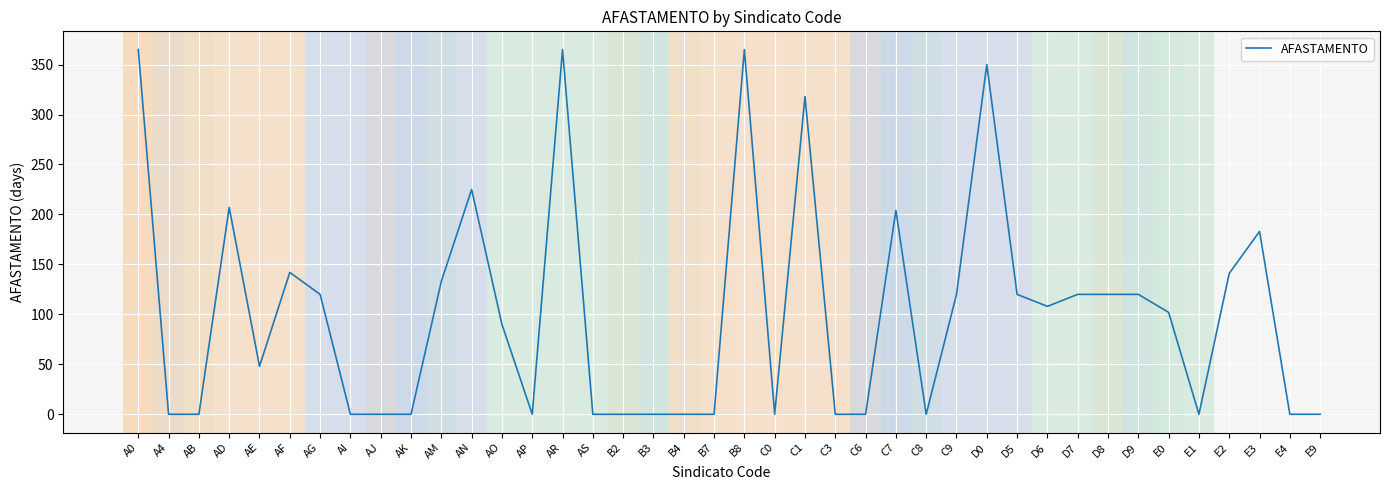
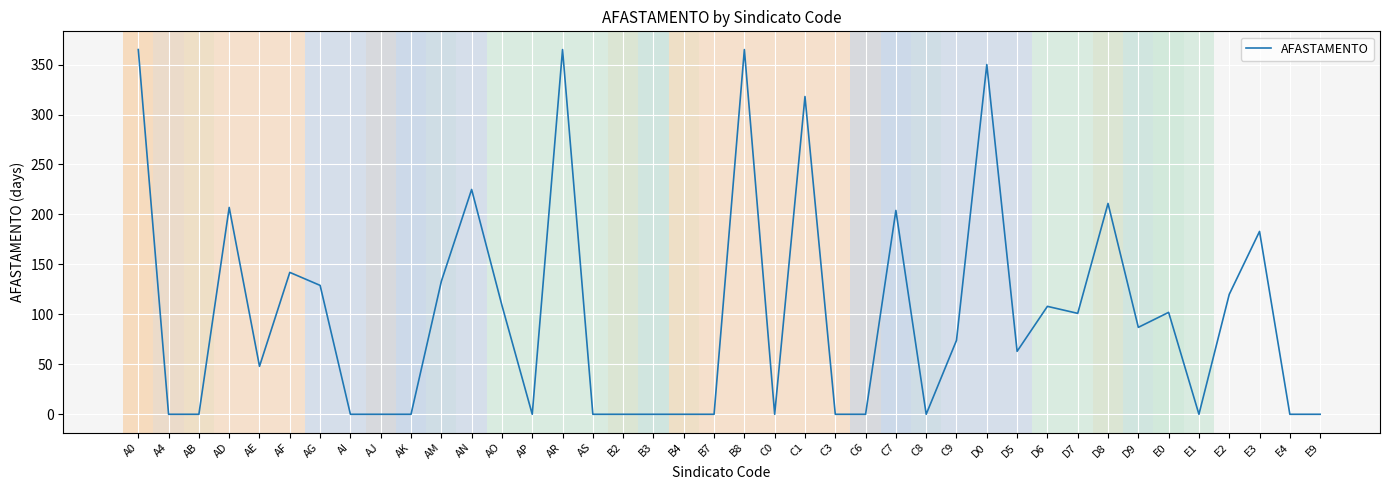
  {
    "A0": 370,
    "A4": 0,
    "AB": 0,
    "AD": 210,
    "AE": 50,
    "AF": 140,
-   "AG": 120,
+   "AG": 130,
    "AI": 0,
    "AJ": 0,
    "AK": 0,
    "AM": 130,
    "AN": 230,
-   "AO": 90,
+   "AO": 110,
    "AP": 0,
    "AR": 370,
    "AS": 0,
    "B2": 0,
    "B3": 0,
    "B4": 0,
    "B7": 0,
    "B8": 370,
    "C0": 0,
    "C1": 320,
    "C3": 0,
    "C6": 0,
    "C7": 200,
    "C8": 0,
-   "C9": 120,
+   "C9": 70,
    "D0": 350,
-   "D5": 120,
+   "D5": 60,
    "D6": 110,
-   "D7": 120,
-   "D8": 120,
-   "D9": 120,
+   "D7": 100,
+   "D8": 210,
+   "D9": 90,
    "E0": 100,
    "E1": 0,
-   "E2": 140,
+   "E2": 120,
    "E3": 180,
    "E4": 0,
    "E9": 0
  }
